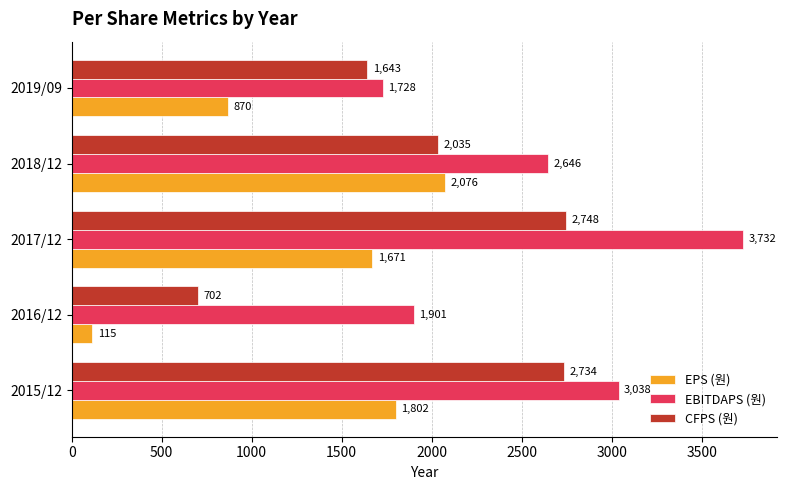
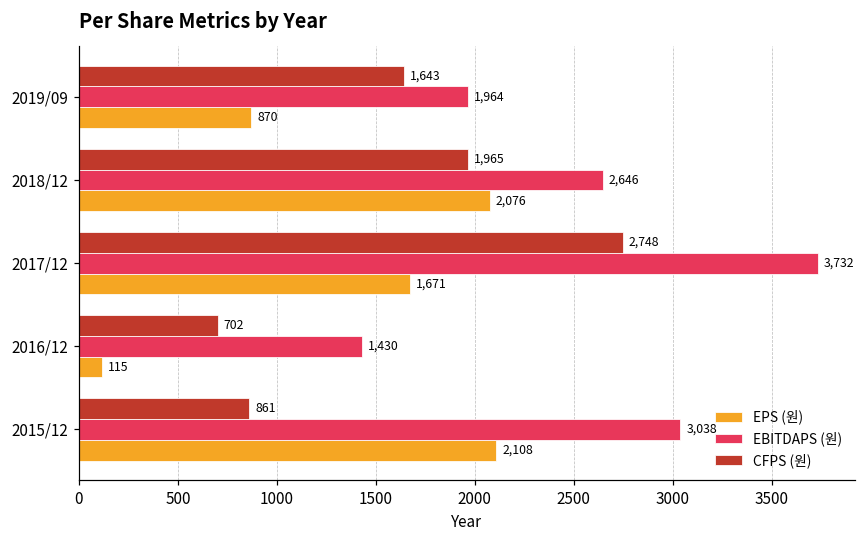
  {
    "EPS (원)": {
      "2019/09": "870",
      "2018/12": "2,076",
      "2017/12": "1,671",
      "2016/12": "115",
-     "2015/12": "1,802"
+     "2015/12": "2,108"
    },
    "EBITDAPS (원)": {
-     "2019/09": "1,728",
+     "2019/09": "1,964",
      "2018/12": "2,646",
      "2017/12": "3,732",
-     "2016/12": "1,901",
+     "2016/12": "1,430",
      "2015/12": "3,038"
    },
    "CFPS (원)": {
      "2019/09": "1,643",
-     "2018/12": "2,035",
+     "2018/12": "1,965",
      "2017/12": "2,748",
      "2016/12": "702",
-     "2015/12": "2,734"
+     "2015/12": "861"
    }
  }
